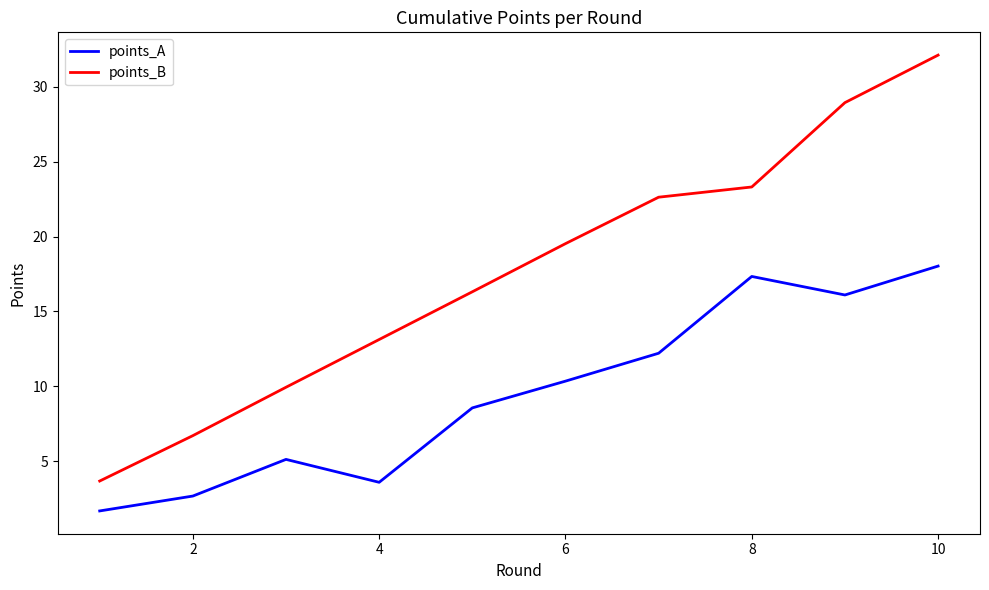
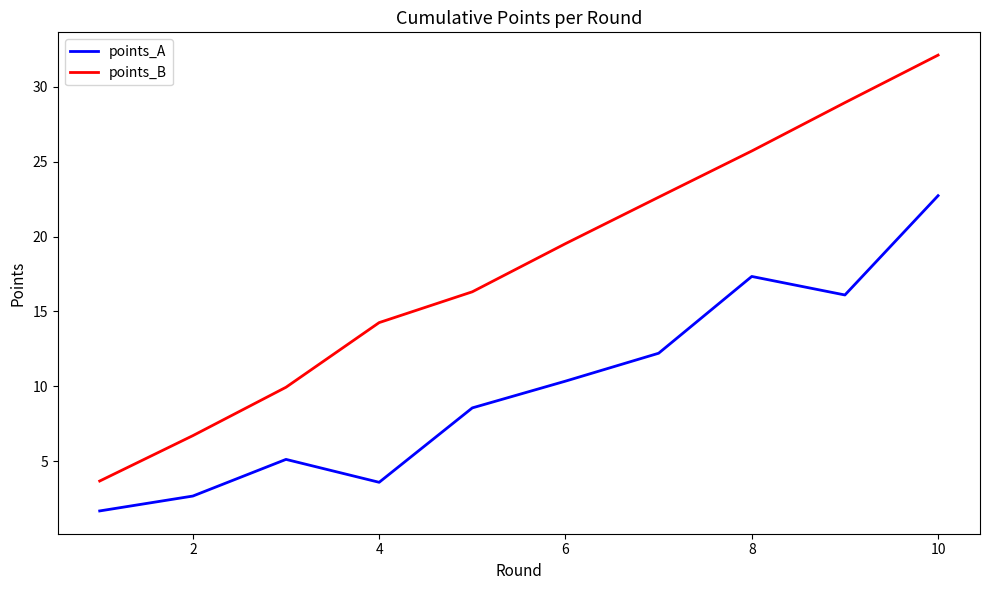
  {
    "points_A": {
      "2": 2.7,
      "4": 3.6,
      "6": 10.3,
      "8": 17.3,
-     "10": 18.0
+     "10": 22.7
    },
    "points_B": {
      "2": 6.7,
-     "4": 13.1,
+     "4": 14.3,
      "6": 19.5,
-     "8": 23.3,
+     "8": 25.7,
      "10": 32.1
    }
  }
